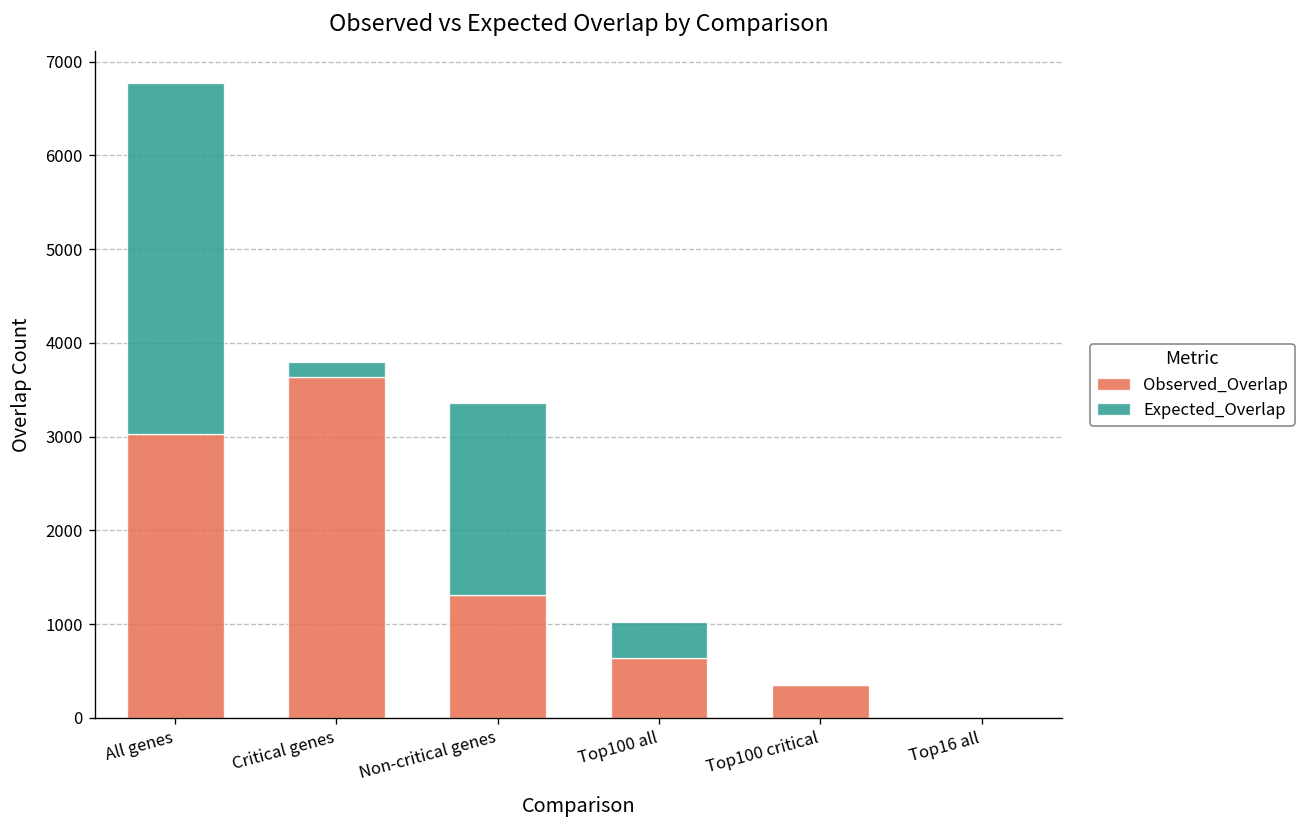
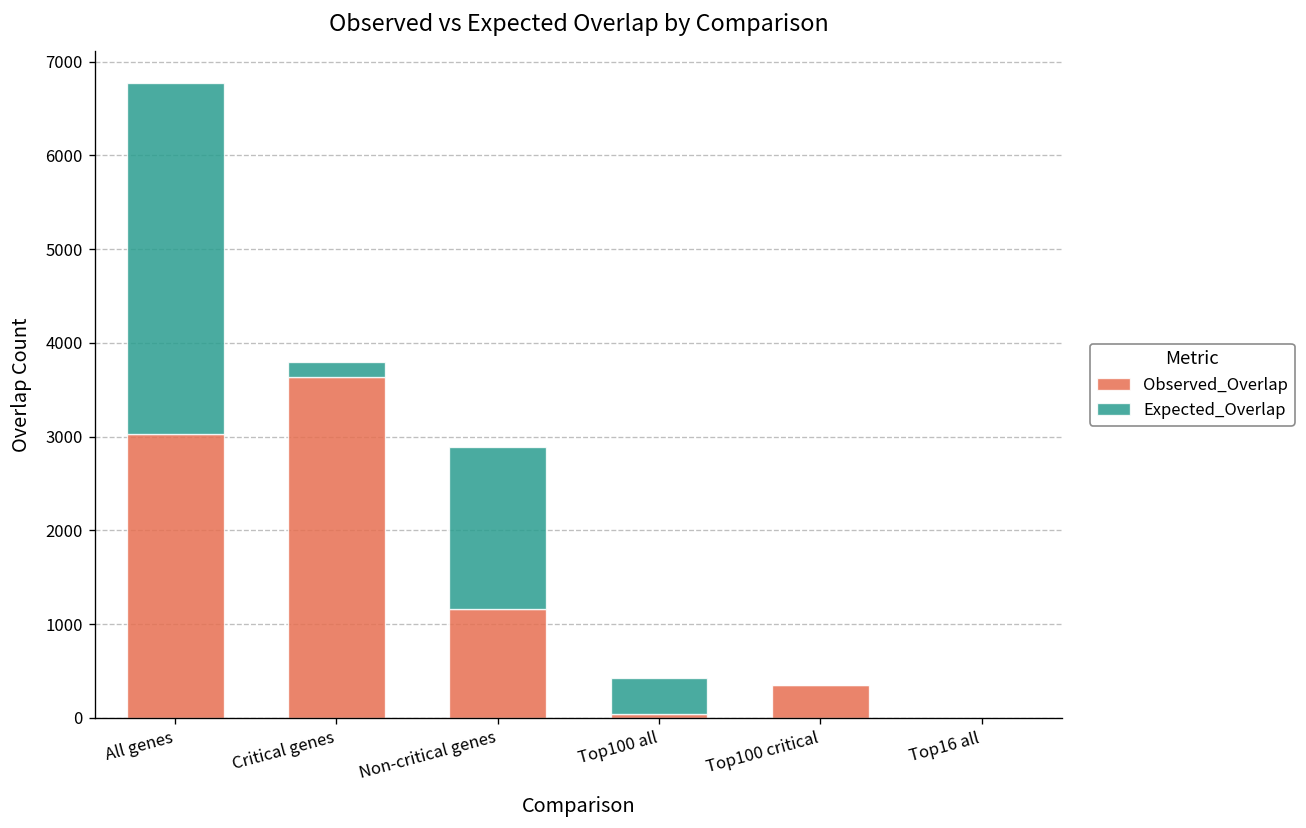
  {
    "Observed_Overlap": {
      "All genes": 3000,
      "Critical genes": 3600,
-     "Non-critical genes": 1300,
-     "Top100 all": 600,
+     "Non-critical genes": 1200,
+     "Top100 all": 0,
      "Top100 critical": 400
    },
    "Expected_Overlap": {
      "All genes": 3700,
      "Critical genes": 200,
-     "Non-critical genes": 2000,
+     "Non-critical genes": 1700,
      "Top100 all": 400
    }
  }
